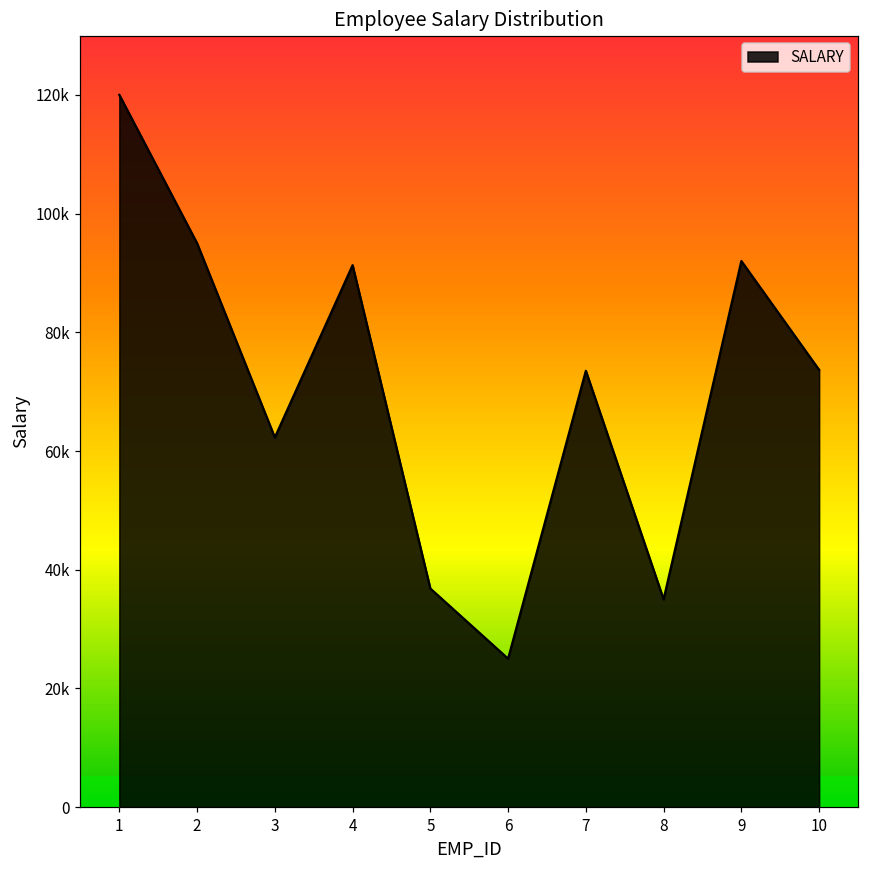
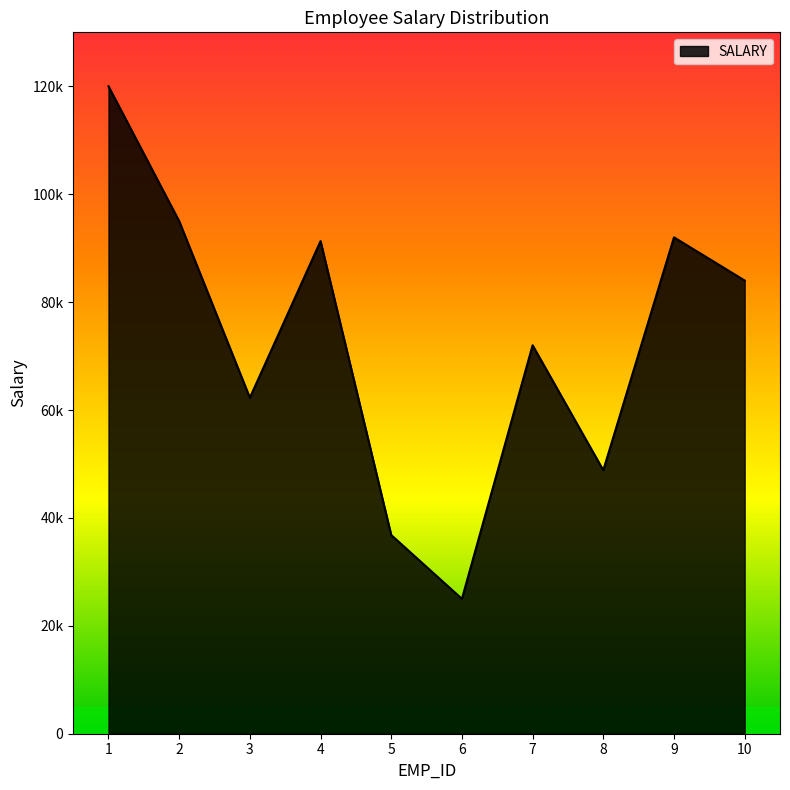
  {
    "1": 120000,
    "2": 95000,
    "3": 62000,
    "4": 91000,
    "5": 37000,
    "6": 25000,
-   "7": 74000,
-   "8": 35000,
+   "7": 72000,
+   "8": 49000,
    "9": 92000,
-   "10": 74000
+   "10": 84000
  }
